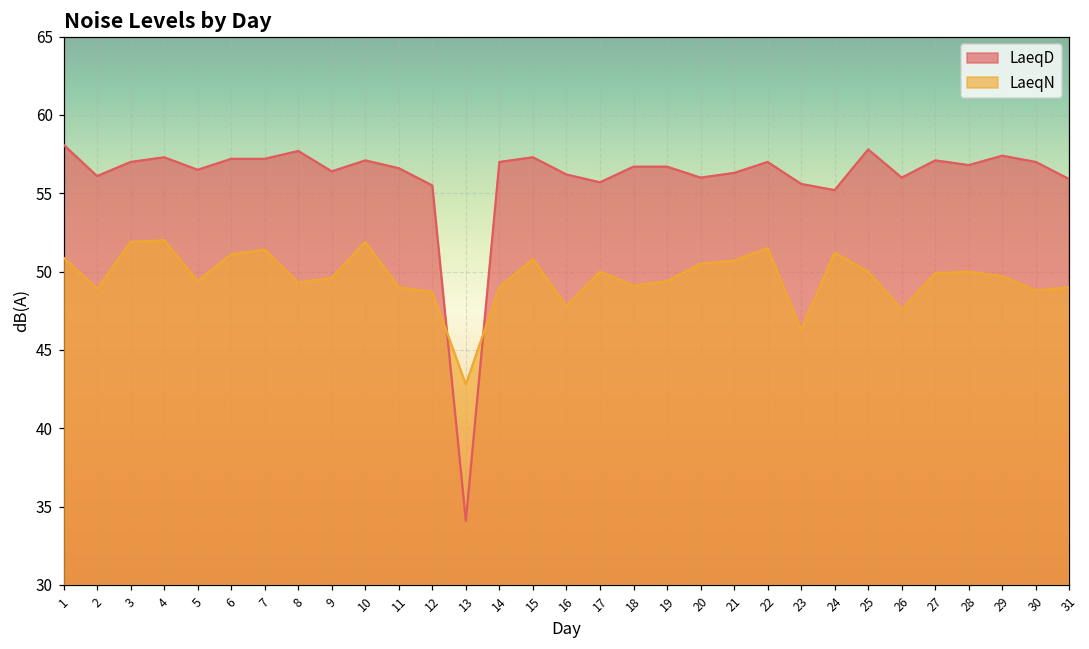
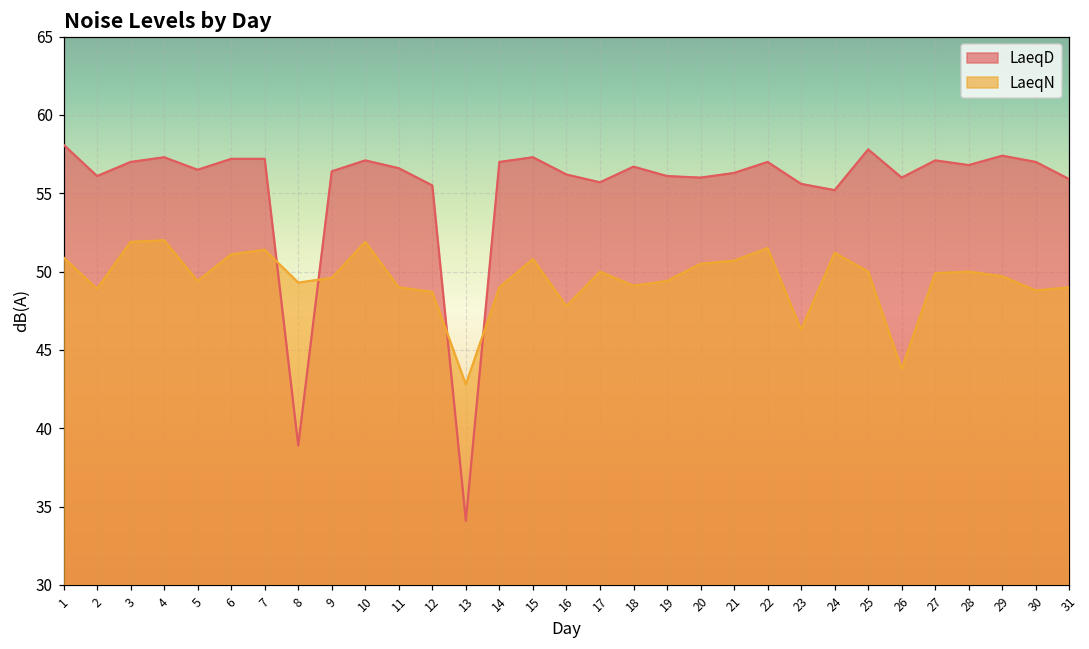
  {
    "LaeqD": {
      "1": 58.1,
      "2": 56.1,
      "3": 57.0,
      "4": 57.3,
      "5": 56.5,
      "6": 57.2,
      "7": 57.2,
-     "8": 57.7,
+     "8": 38.9,
      "9": 56.4,
      "10": 57.1,
      "11": 56.6,
      "12": 55.5,
      "13": 34.1,
      "14": 57.0,
      "15": 57.3,
      "16": 56.2,
      "17": 55.7,
      "18": 56.7,
-     "19": 56.7,
+     "19": 56.1,
      "20": 56.0,
      "21": 56.3,
      "22": 57.0,
      "23": 55.6,
      "24": 55.2,
      "25": 57.8,
      "26": 56.0,
      "27": 57.1,
      "28": 56.8,
      "29": 57.4,
      "30": 57.0,
      "31": 55.9
    },
    "LaeqN": {
      "1": 50.9,
      "2": 48.9,
      "3": 51.9,
      "4": 52.0,
      "5": 49.4,
      "6": 51.1,
      "7": 51.4,
      "8": 49.3,
      "9": 49.6,
      "10": 51.9,
      "11": 49.0,
      "12": 48.7,
      "13": 42.8,
      "14": 49.0,
      "15": 50.8,
      "16": 47.8,
      "17": 50.0,
      "18": 49.1,
      "19": 49.4,
      "20": 50.5,
      "21": 50.7,
      "22": 51.5,
      "23": 46.3,
      "24": 51.2,
      "25": 50.0,
-     "26": 47.6,
+     "26": 43.8,
      "27": 49.9,
      "28": 50.0,
      "29": 49.7,
      "30": 48.8,
      "31": 49.0
    }
  }
